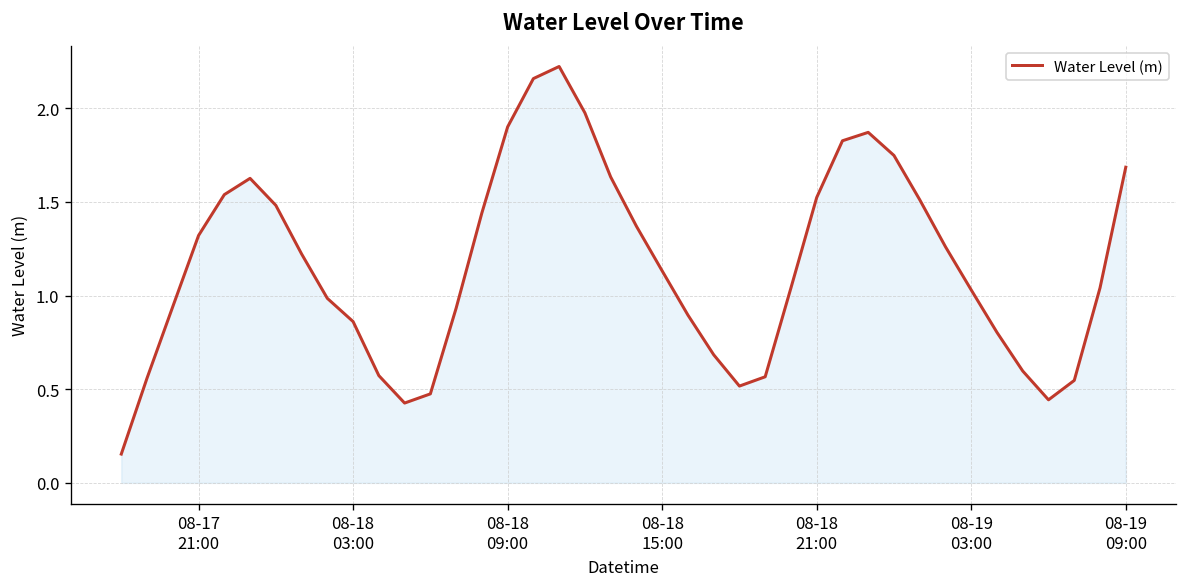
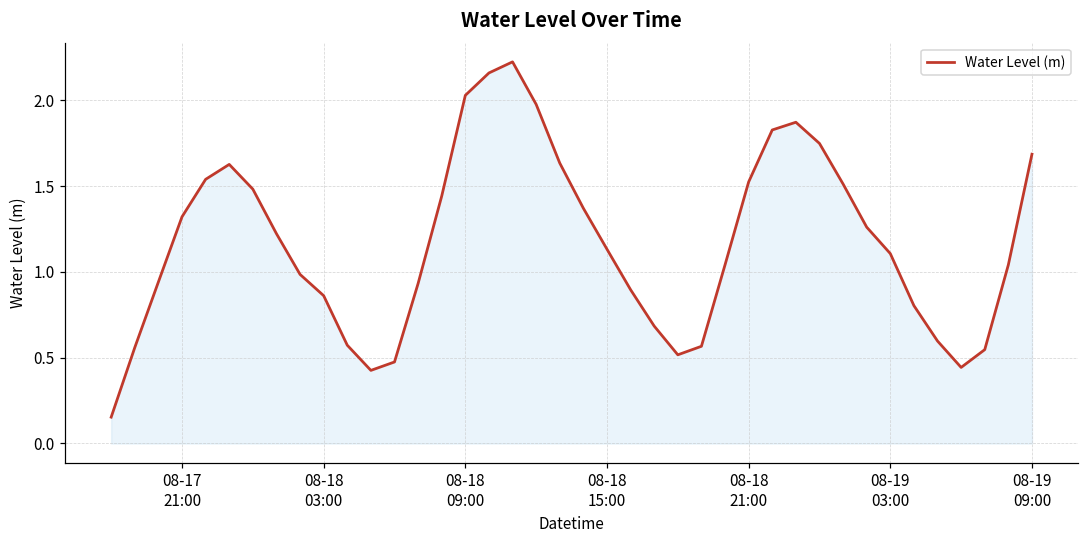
  {
    "08-17 21:00": 1.32,
    "08-18 03:00": 0.86,
-   "08-18 09:00": 1.90,
+   "08-18 09:00": 2.03,
    "08-18 15:00": 1.13,
    "08-18 21:00": 1.52,
-   "08-19 03:00": 1.03,
+   "08-19 03:00": 1.11,
    "08-19 09:00": 1.69
  }
